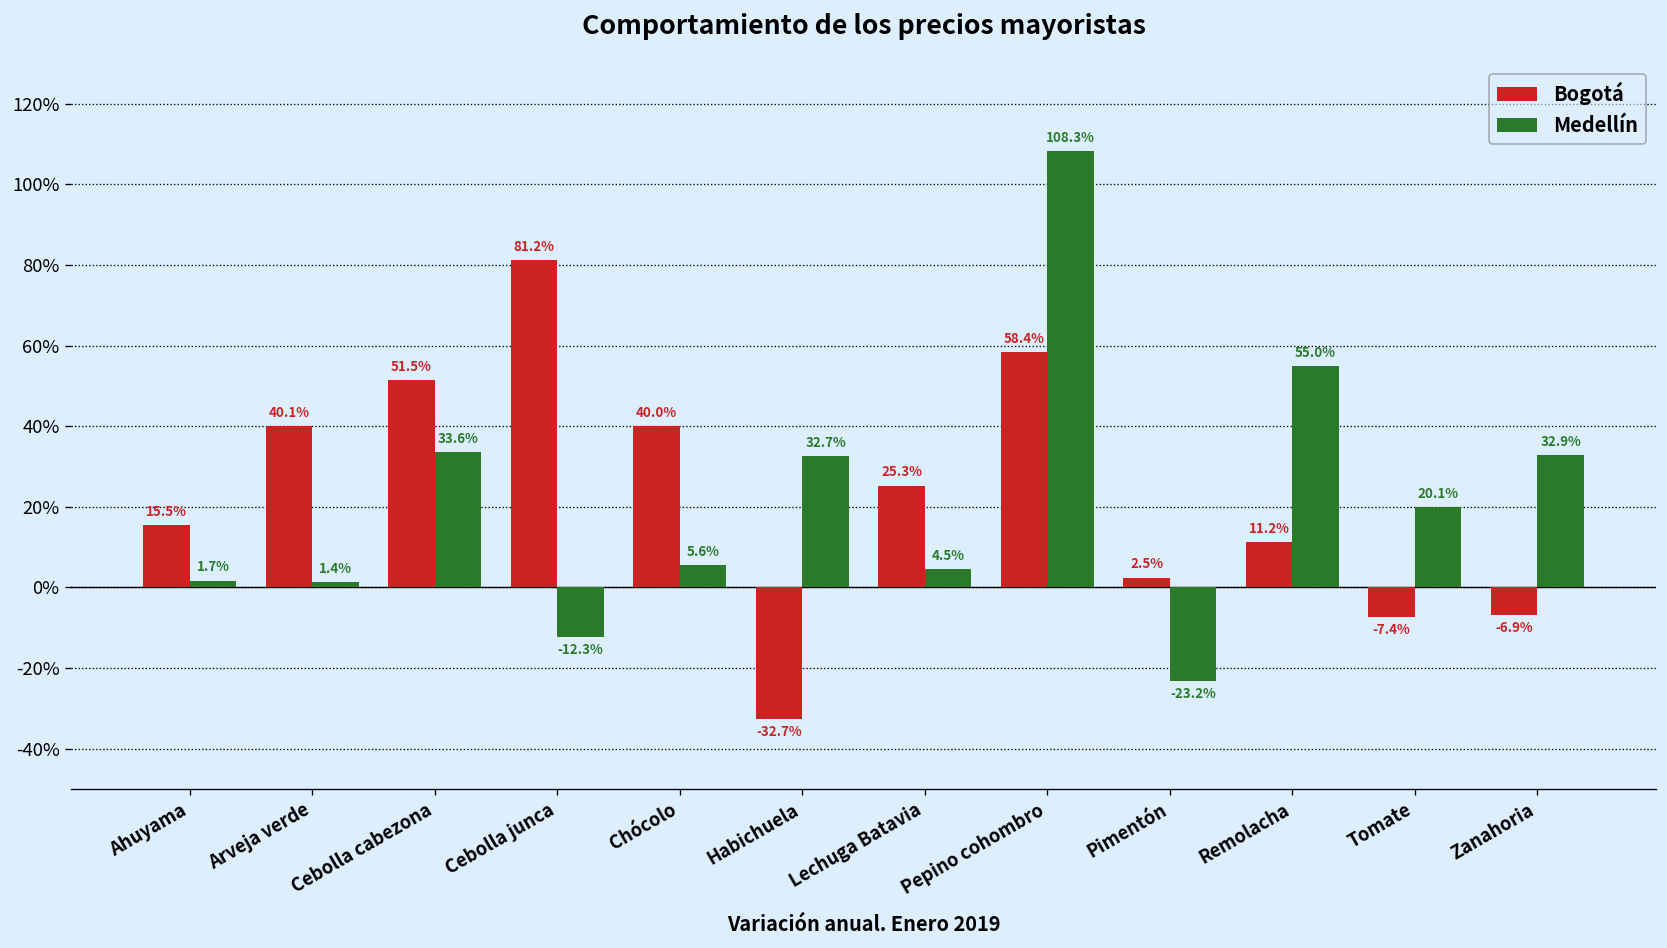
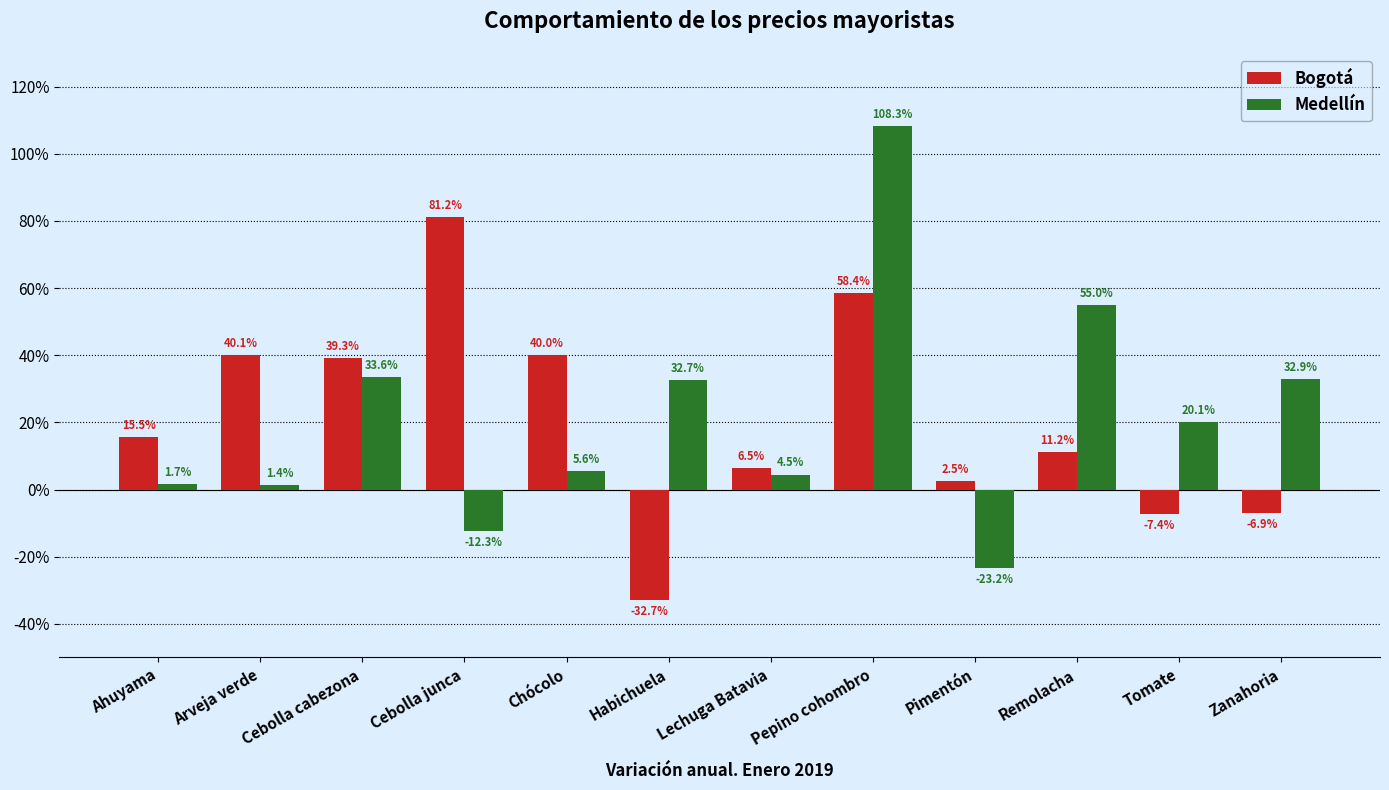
  {
    "Bogotá": {
      "Ahuyama": "15.5%",
      "Arveja verde": "40.1%",
-     "Cebolla cabezona": "51.5%",
+     "Cebolla cabezona": "39.3%",
      "Cebolla junca": "81.2%",
      "Chócolo": "40.0%",
      "Habichuela": "-32.7%",
-     "Lechuga Batavia": "25.3%",
+     "Lechuga Batavia": "6.5%",
      "Pepino cohombro": "58.4%",
      "Pimentón": "2.5%",
      "Remolacha": "11.2%",
      "Tomate": "-7.4%",
      "Zanahoria": "-6.9%"
    },
    "Medellín": {
      "Ahuyama": "1.7%",
      "Arveja verde": "1.4%",
      "Cebolla cabezona": "33.6%",
      "Cebolla junca": "-12.3%",
      "Chócolo": "5.6%",
      "Habichuela": "32.7%",
      "Lechuga Batavia": "4.5%",
      "Pepino cohombro": "108.3%",
      "Pimentón": "-23.2%",
      "Remolacha": "55.0%",
      "Tomate": "20.1%",
      "Zanahoria": "32.9%"
    }
  }
